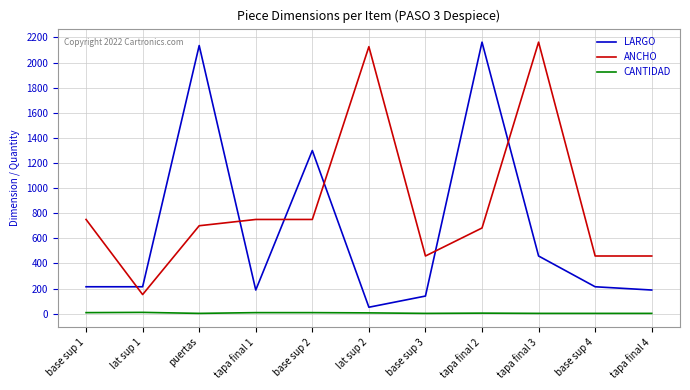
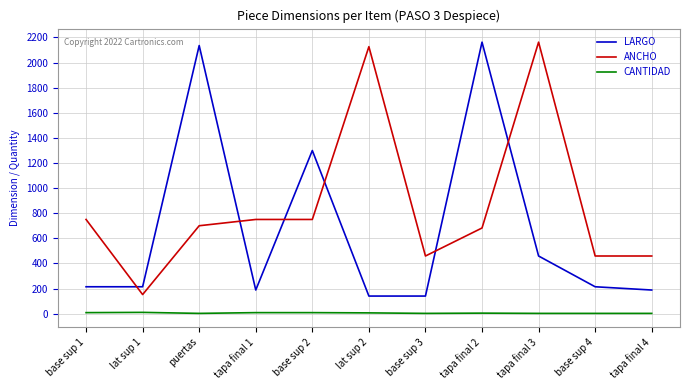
  {
    "LARGO": {
      "base sup 1": 210,
      "lat sup 1": 210,
      "tapa final 1": 190,
      "base sup 2": 1300,
-     "lat sup 2": 50,
+     "lat sup 2": 140,
      "base sup 3": 140,
      "tapa final 2": 2160,
      "tapa final 3": 460,
      "base sup 4": 210,
      "tapa final 4": 190
    },
    "ANCHO": {
      "base sup 1": 750,
      "lat sup 1": 150,
      "puertas": 700,
      "tapa final 1": 750,
      "base sup 2": 750,
      "lat sup 2": 2130,
      "base sup 3": 460,
      "tapa final 2": 680,
      "tapa final 3": 2160,
      "base sup 4": 460,
      "tapa final 4": 460
    },
    "CANTIDAD": {
      "base sup 1": 10,
      "lat sup 1": 10,
      "puertas": 0,
      "tapa final 1": 10,
      "base sup 2": 10,
      "lat sup 2": 10,
      "base sup 3": 0,
      "tapa final 2": 0,
      "tapa final 3": 0,
      "base sup 4": 0,
      "tapa final 4": 0
    }
  }
